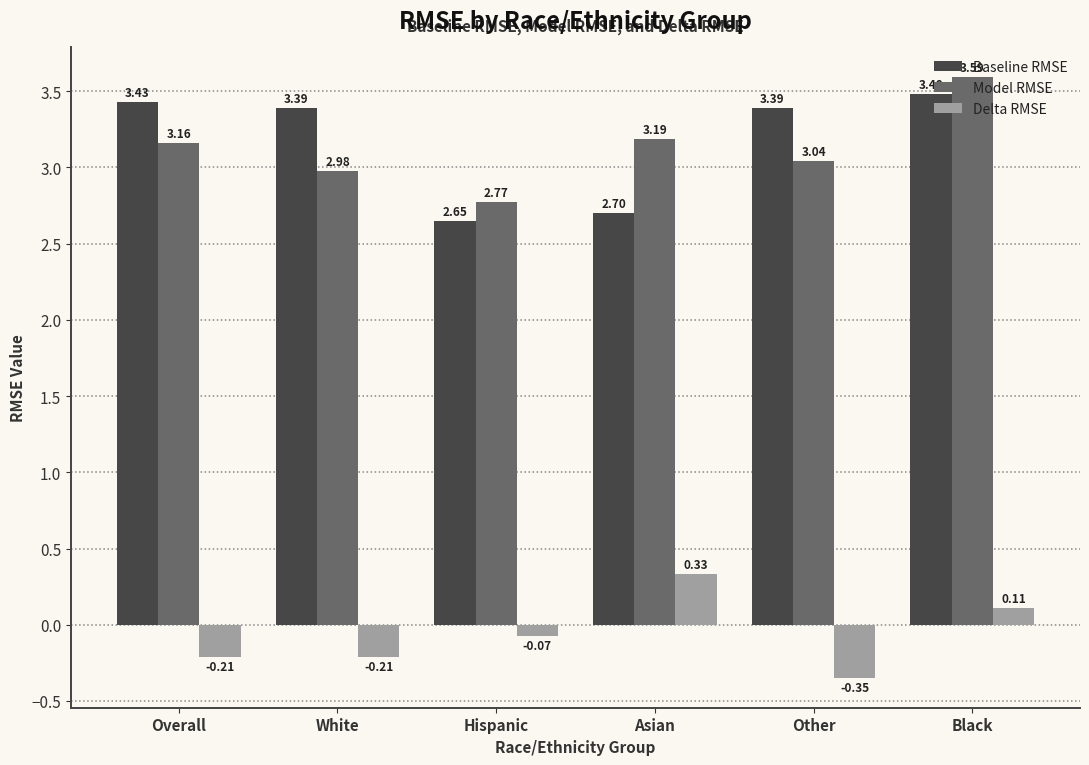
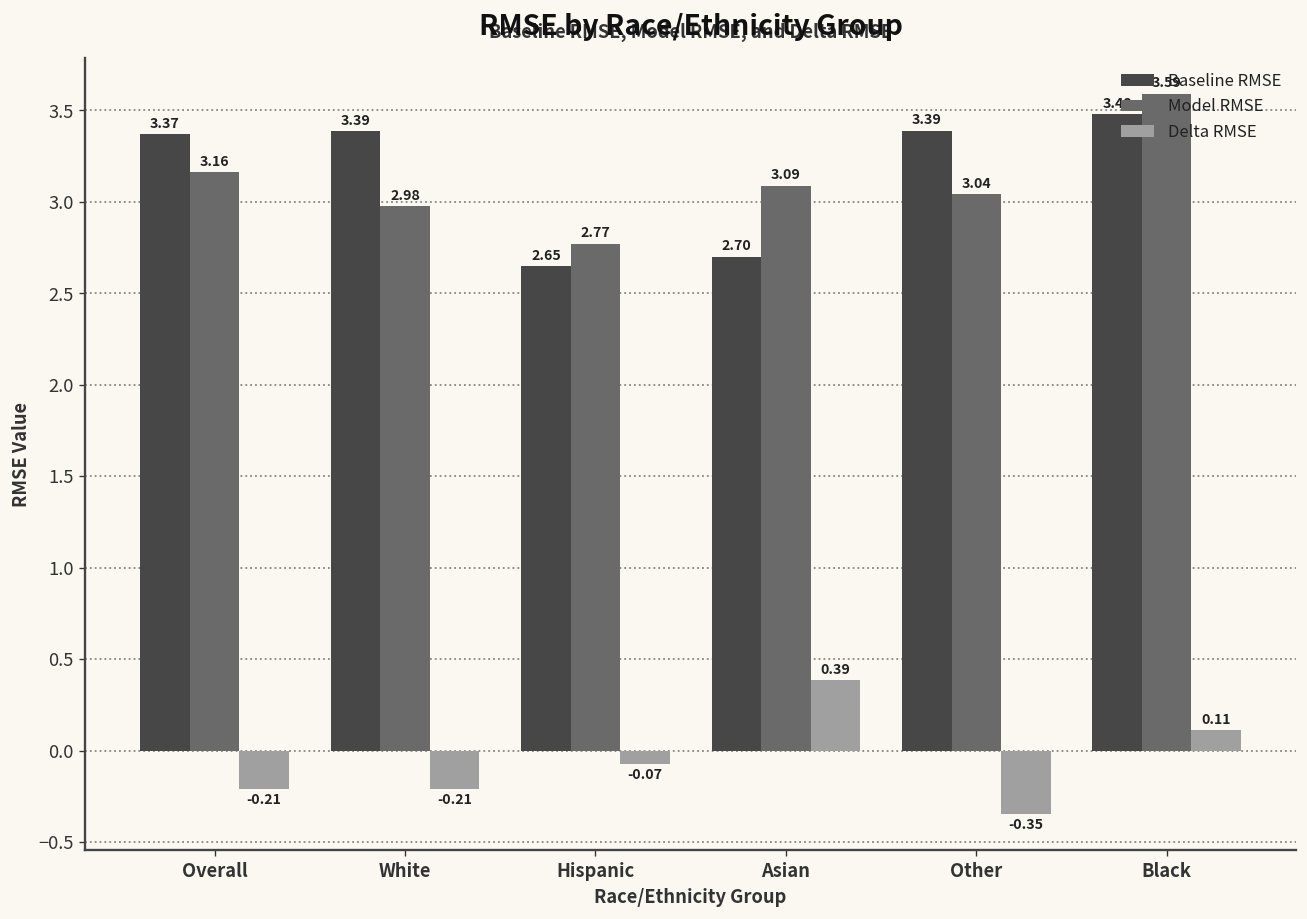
  {
    "Baseline RMSE": {
-     "Overall": 3.43,
+     "Overall": 3.37,
      "White": 3.39,
      "Hispanic": 2.65,
      "Asian": 2.70,
      "Other": 3.39,
      "Black": 3.48
    },
    "Model RMSE": {
      "Overall": 3.16,
      "White": 2.98,
      "Hispanic": 2.77,
-     "Asian": 3.19,
+     "Asian": 3.09,
      "Other": 3.04,
      "Black": 3.59
    },
    "Delta RMSE": {
      "Overall": -0.21,
      "White": -0.21,
      "Hispanic": -0.07,
-     "Asian": 0.33,
+     "Asian": 0.39,
      "Other": -0.35,
      "Black": 0.11
    }
  }
